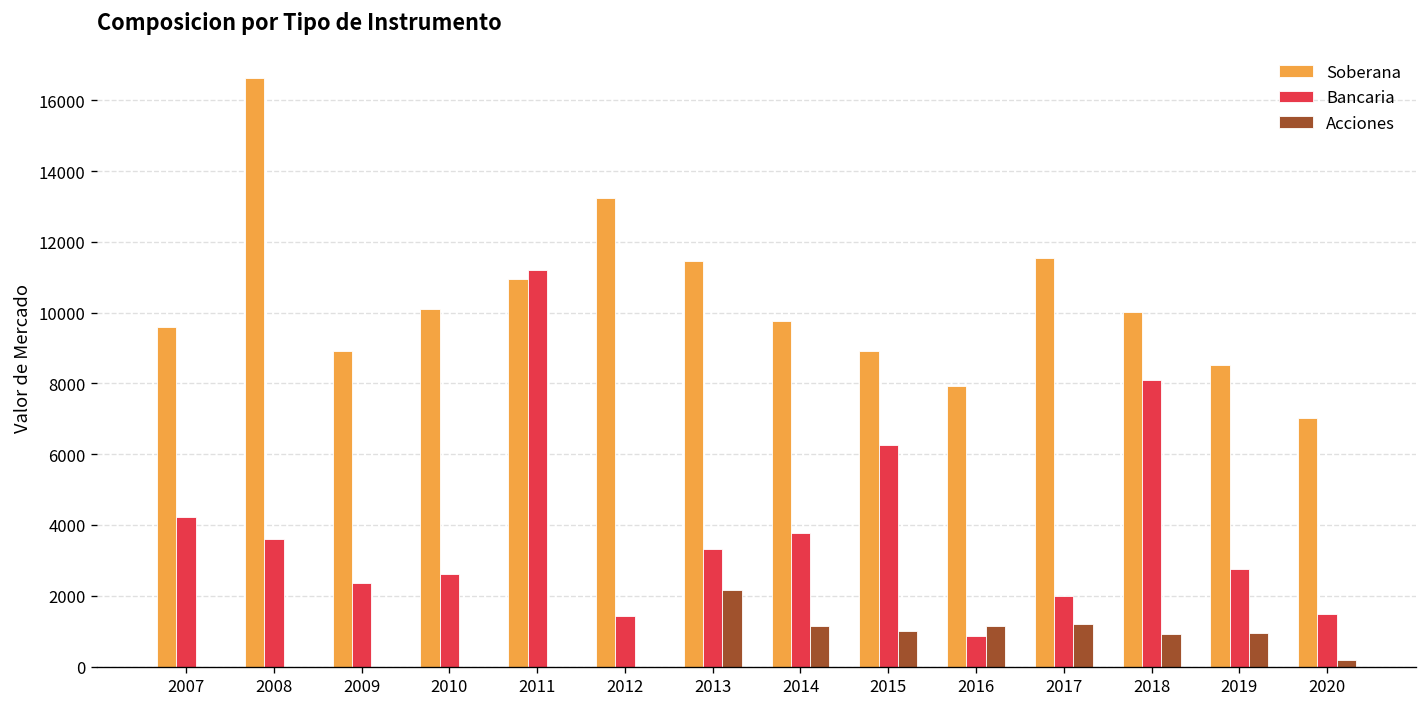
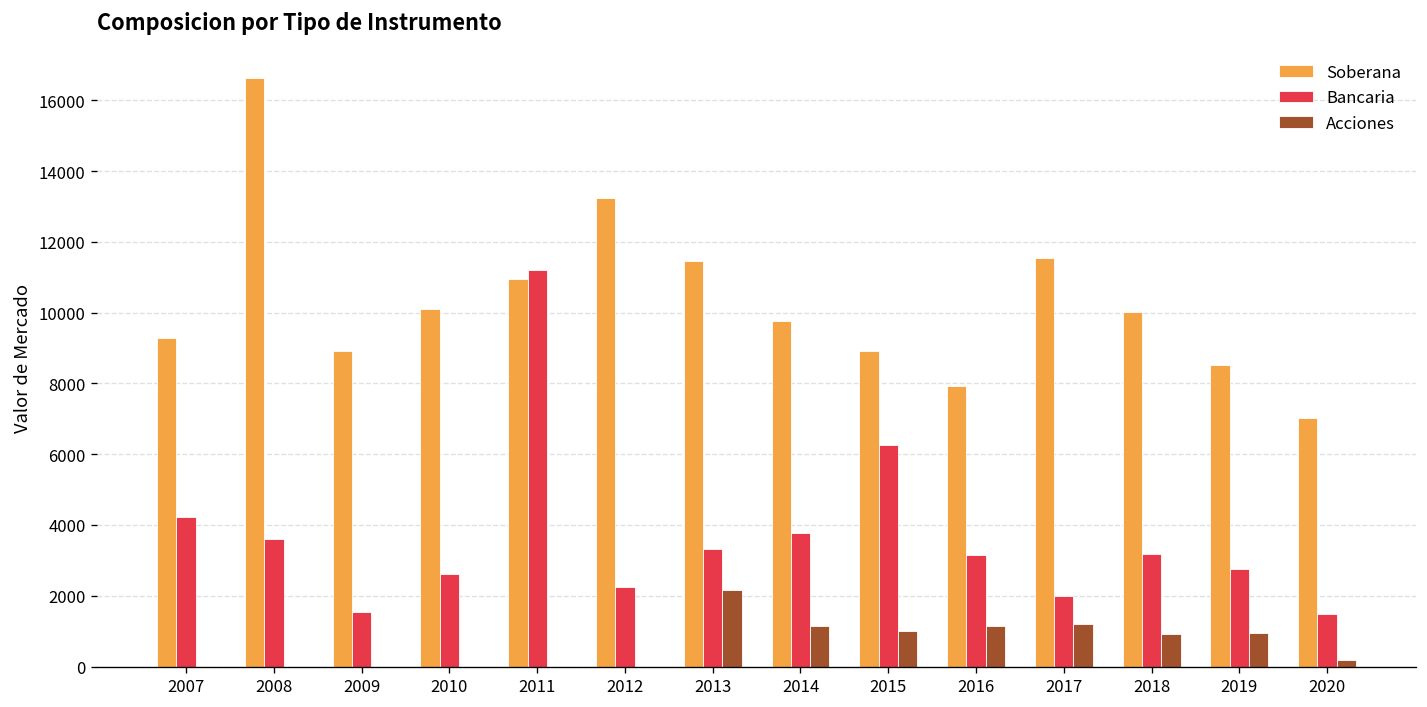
  {
    "Soberana": {
-     "2007": 9600,
+     "2007": 9300,
      "2008": 16600,
      "2009": 8900,
      "2010": 10100,
      "2011": 11000,
      "2012": 13200,
      "2013": 11500,
      "2014": 9800,
      "2015": 8900,
      "2016": 7900,
      "2017": 11500,
      "2018": 10000,
      "2019": 8500,
      "2020": 7000
    },
    "Bancaria": {
      "2007": 4200,
      "2008": 3600,
-     "2009": 2400,
+     "2009": 1500,
      "2010": 2600,
      "2011": 11200,
-     "2012": 1400,
+     "2012": 2300,
      "2013": 3300,
      "2014": 3800,
      "2015": 6300,
-     "2016": 900,
+     "2016": 3100,
      "2017": 2000,
-     "2018": 8100,
+     "2018": 3200,
      "2019": 2800,
      "2020": 1500
    },
    "Acciones": {
      "2007": 0,
      "2008": 0,
      "2009": 0,
      "2010": 0,
      "2011": 0,
      "2012": 0,
      "2013": 2200,
      "2014": 1100,
      "2015": 1000,
      "2016": 1100,
      "2017": 1200,
      "2018": 900,
      "2019": 900,
      "2020": 200
    }
  }
